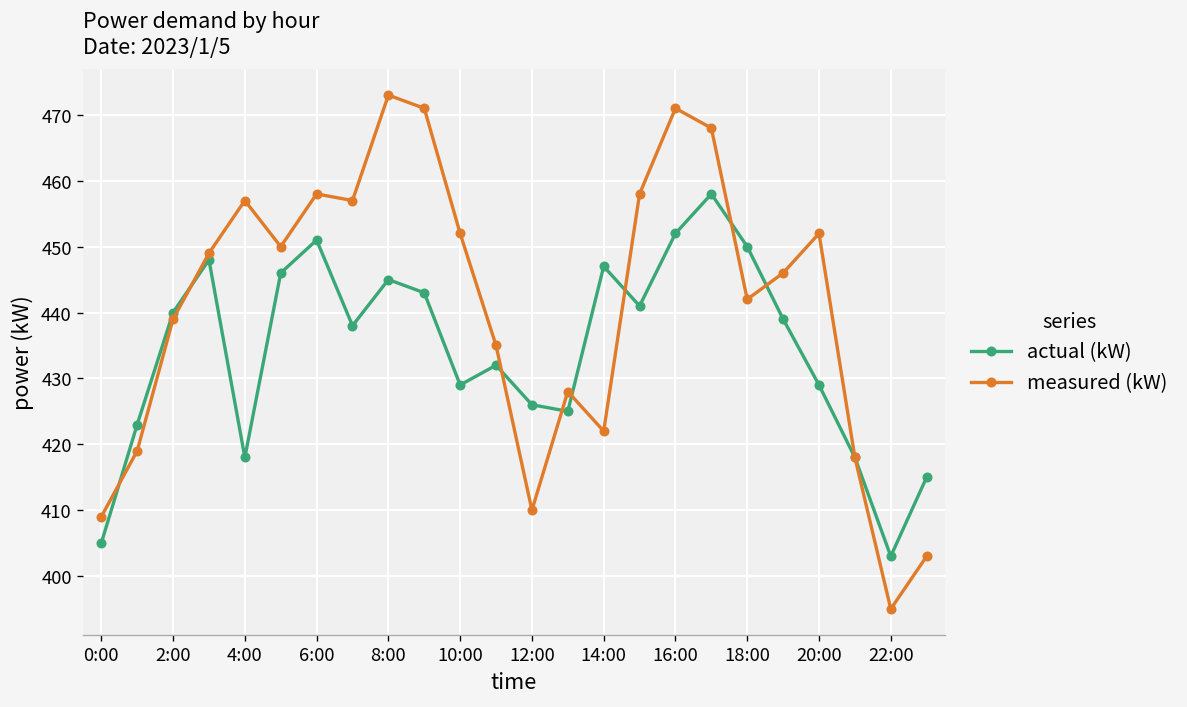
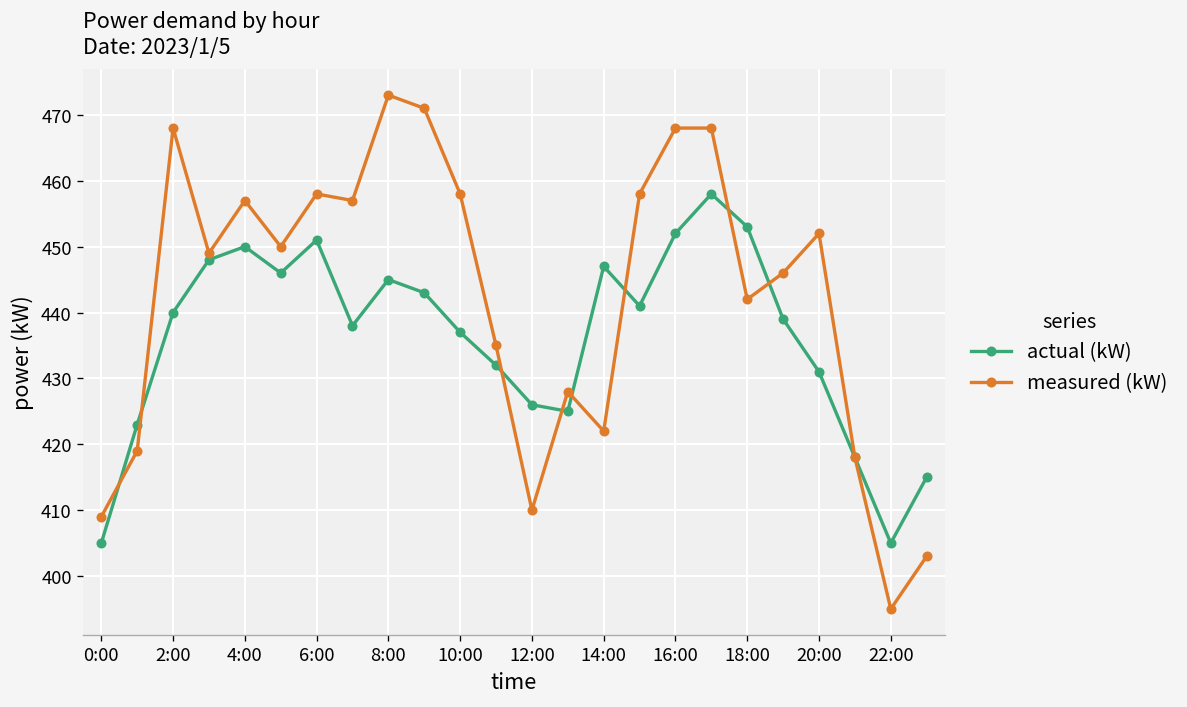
  {
    "actual (kW)": {
      "0:00": 405,
      "2:00": 440,
-     "4:00": 418,
+     "4:00": 450,
      "6:00": 451,
      "8:00": 445,
-     "10:00": 429,
+     "10:00": 437,
      "12:00": 426,
      "14:00": 447,
      "16:00": 452,
-     "18:00": 450,
-     "20:00": 429,
-     "22:00": 403
+     "18:00": 453,
+     "20:00": 431,
+     "22:00": 405
    },
    "measured (kW)": {
      "0:00": 409,
-     "2:00": 439,
+     "2:00": 468,
      "4:00": 457,
      "6:00": 458,
      "8:00": 473,
-     "10:00": 452,
+     "10:00": 458,
      "12:00": 410,
      "14:00": 422,
-     "16:00": 471,
+     "16:00": 468,
      "18:00": 442,
      "20:00": 452,
      "22:00": 395
    }
  }
